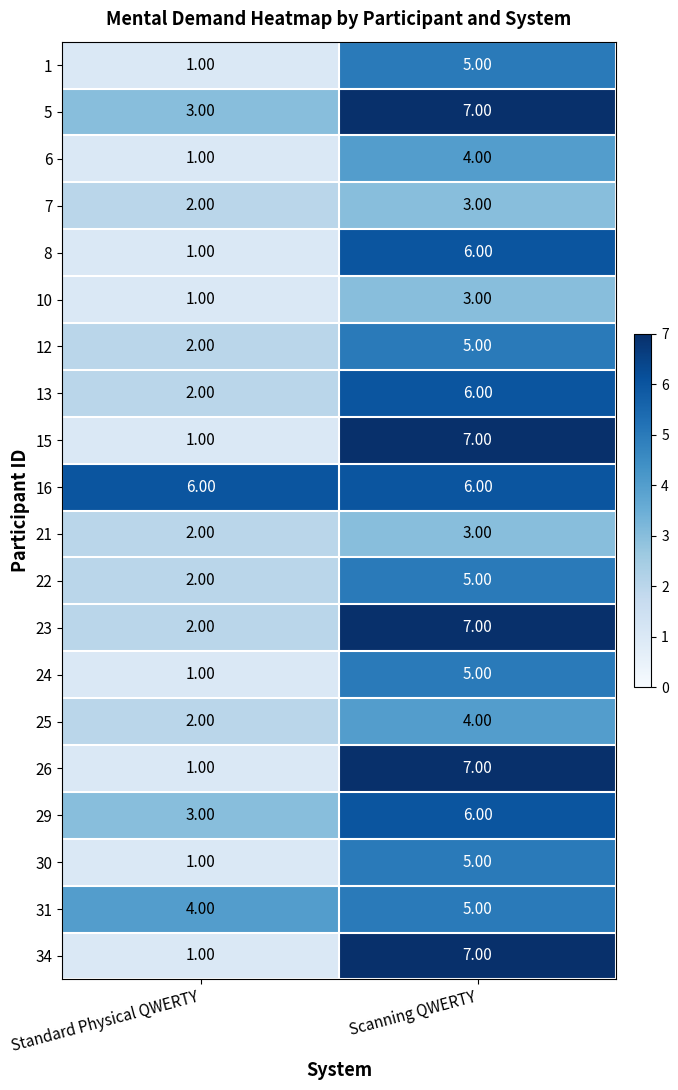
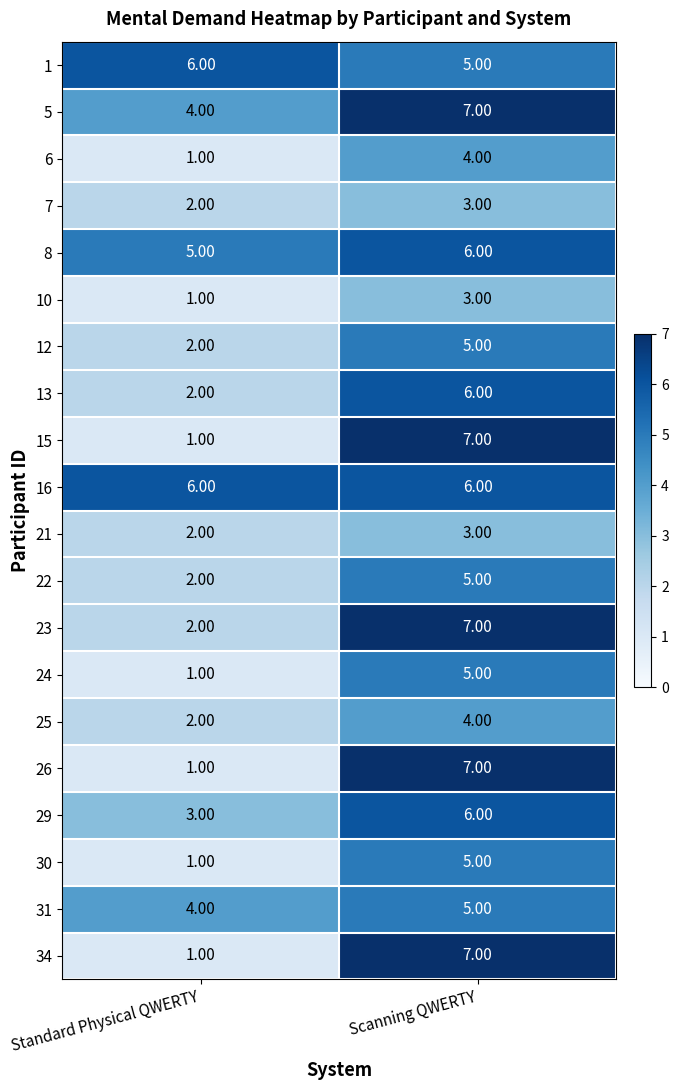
  {
    "1": {
-     "Standard Physical QWERTY": 1.00,
+     "Standard Physical QWERTY": 6.00,
      "Scanning QWERTY": 5.00
    },
    "5": {
-     "Standard Physical QWERTY": 3.00,
+     "Standard Physical QWERTY": 4.00,
      "Scanning QWERTY": 7.00
    },
    "6": {
      "Standard Physical QWERTY": 1.00,
      "Scanning QWERTY": 4.00
    },
    "7": {
      "Standard Physical QWERTY": 2.00,
      "Scanning QWERTY": 3.00
    },
    "8": {
-     "Standard Physical QWERTY": 1.00,
+     "Standard Physical QWERTY": 5.00,
      "Scanning QWERTY": 6.00
    },
    "10": {
      "Standard Physical QWERTY": 1.00,
      "Scanning QWERTY": 3.00
    },
    "12": {
      "Standard Physical QWERTY": 2.00,
      "Scanning QWERTY": 5.00
    },
    "13": {
      "Standard Physical QWERTY": 2.00,
      "Scanning QWERTY": 6.00
    },
    "15": {
      "Standard Physical QWERTY": 1.00,
      "Scanning QWERTY": 7.00
    },
    "16": {
      "Standard Physical QWERTY": 6.00,
      "Scanning QWERTY": 6.00
    },
    "21": {
      "Standard Physical QWERTY": 2.00,
      "Scanning QWERTY": 3.00
    },
    "22": {
      "Standard Physical QWERTY": 2.00,
      "Scanning QWERTY": 5.00
    },
    "23": {
      "Standard Physical QWERTY": 2.00,
      "Scanning QWERTY": 7.00
    },
    "24": {
      "Standard Physical QWERTY": 1.00,
      "Scanning QWERTY": 5.00
    },
    "25": {
      "Standard Physical QWERTY": 2.00,
      "Scanning QWERTY": 4.00
    },
    "26": {
      "Standard Physical QWERTY": 1.00,
      "Scanning QWERTY": 7.00
    },
    "29": {
      "Standard Physical QWERTY": 3.00,
      "Scanning QWERTY": 6.00
    },
    "30": {
      "Standard Physical QWERTY": 1.00,
      "Scanning QWERTY": 5.00
    },
    "31": {
      "Standard Physical QWERTY": 4.00,
      "Scanning QWERTY": 5.00
    },
    "34": {
      "Standard Physical QWERTY": 1.00,
      "Scanning QWERTY": 7.00
    }
  }
